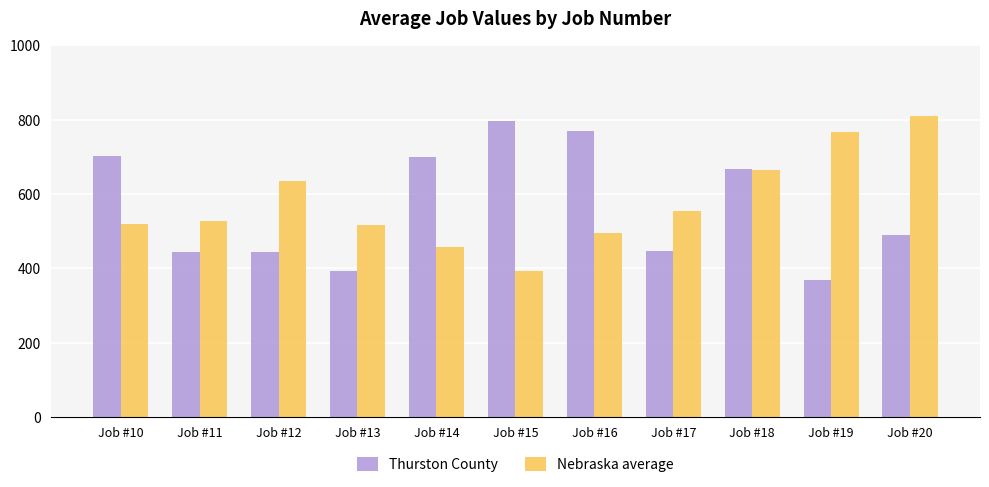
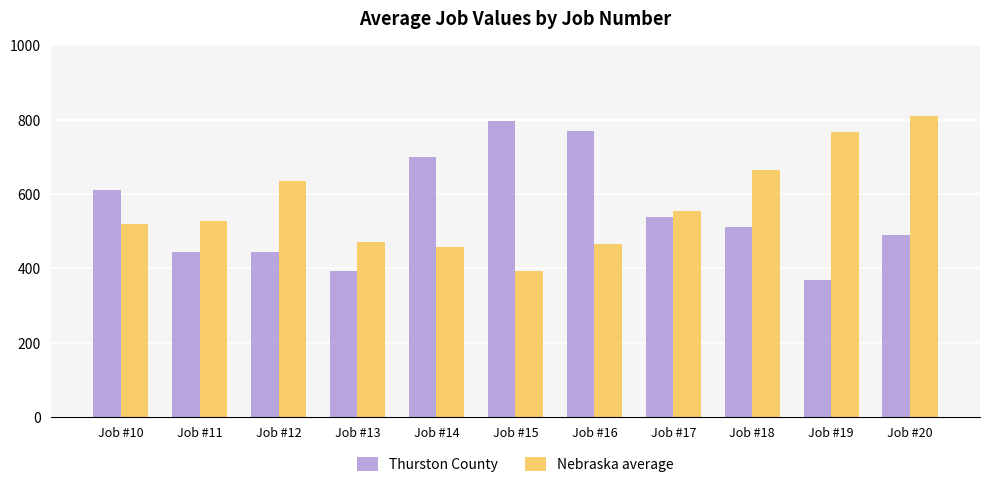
  {
    "Thurston County": {
-     "Job #10": 700,
+     "Job #10": 610,
      "Job #11": 440,
      "Job #12": 440,
      "Job #13": 390,
      "Job #14": 700,
      "Job #15": 800,
      "Job #16": 770,
-     "Job #17": 450,
-     "Job #18": 670,
+     "Job #17": 540,
+     "Job #18": 510,
      "Job #19": 370,
      "Job #20": 490
    },
    "Nebraska average": {
      "Job #10": 520,
      "Job #11": 530,
      "Job #12": 630,
-     "Job #13": 520,
+     "Job #13": 470,
      "Job #14": 460,
      "Job #15": 390,
-     "Job #16": 500,
+     "Job #16": 470,
      "Job #17": 550,
      "Job #18": 660,
      "Job #19": 770,
      "Job #20": 810
    }
  }
